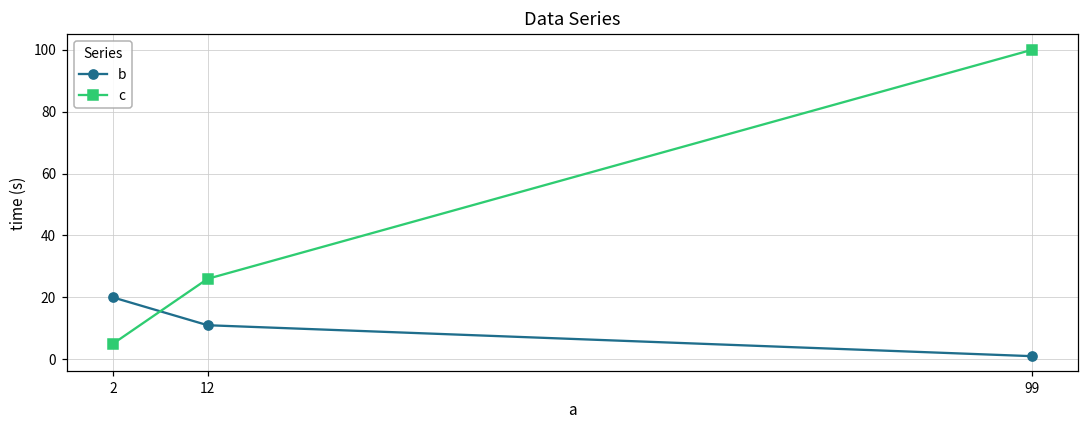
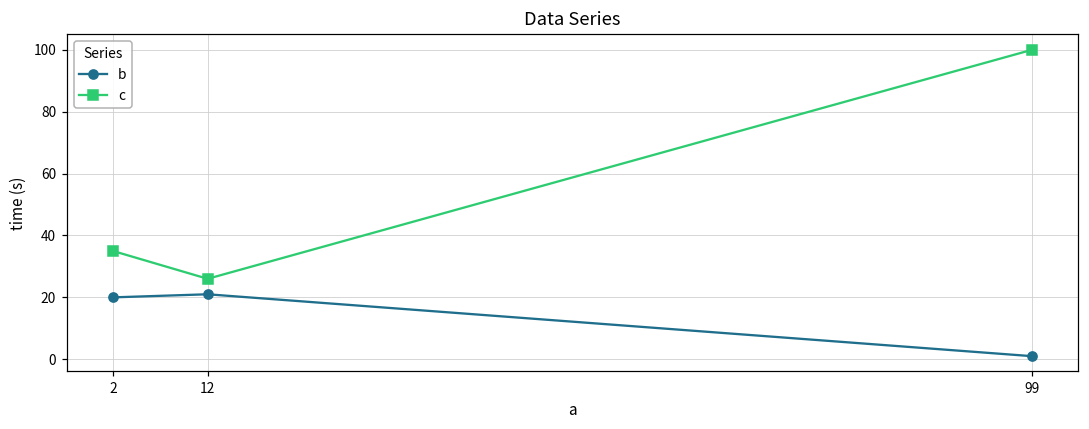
  {
    "b": {
      "2": 20,
-     "12": 11,
+     "12": 21,
      "99": 1
    },
    "c": {
-     "2": 5,
+     "2": 35,
      "12": 26,
      "99": 100
    }
  }
